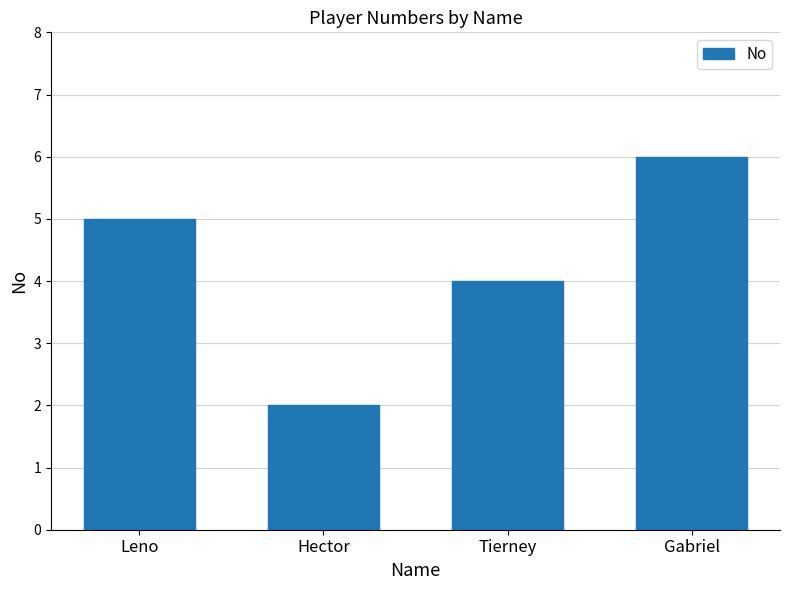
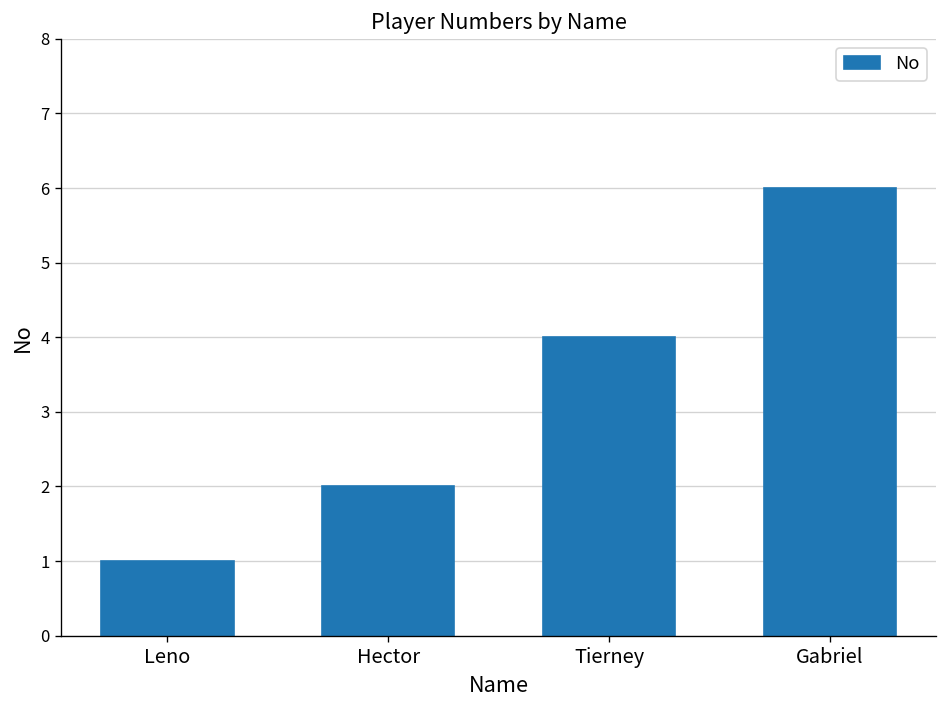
  {
-   "Leno": 5,
+   "Leno": 1,
    "Hector": 2,
    "Tierney": 4,
    "Gabriel": 6
  }
